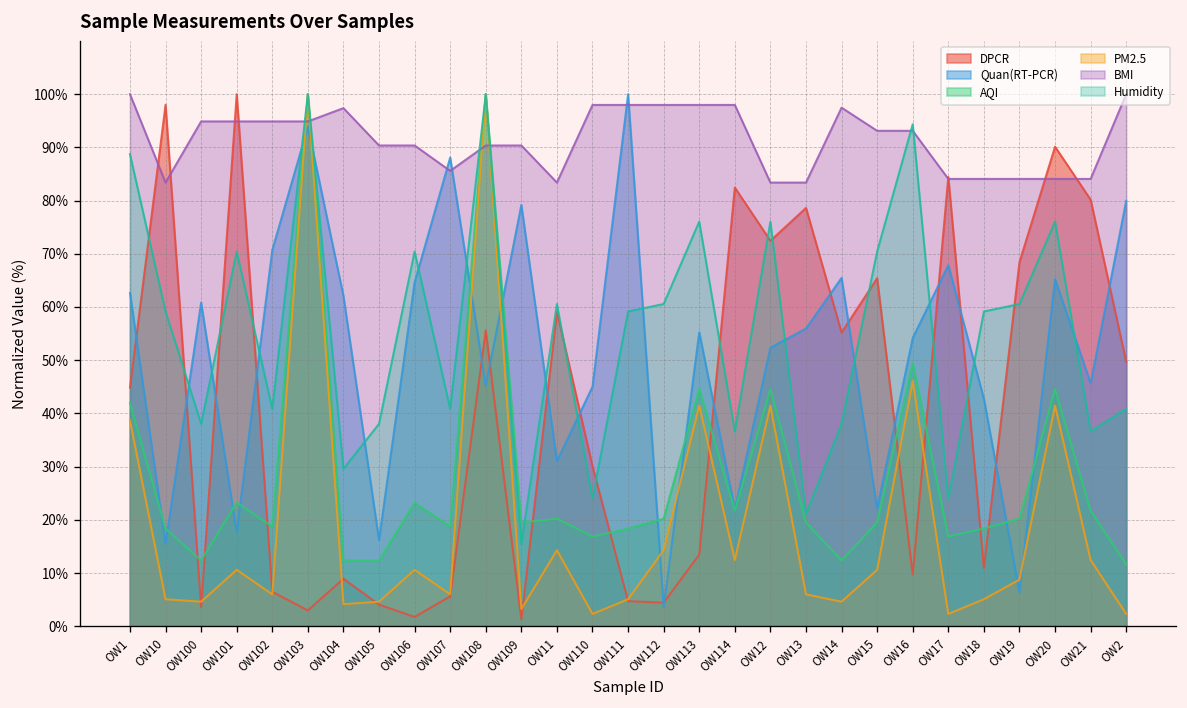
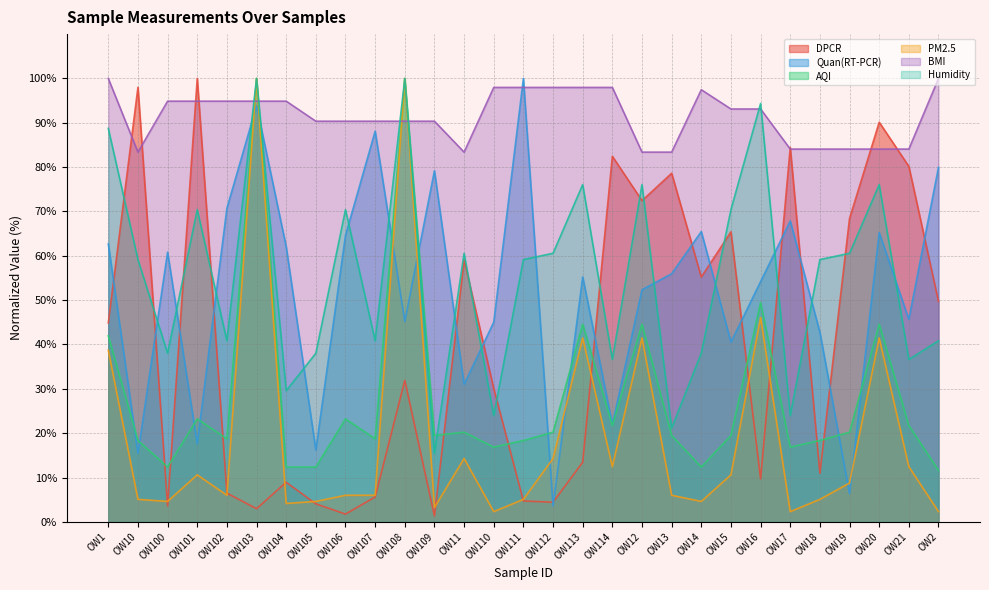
  {
    "DPCR": {
      "OW1": "45%",
      "OW10": "98%",
      "OW100": "4%",
      "OW101": "100%",
      "OW103": "3%",
      "OW104": "9%",
      "OW106": "2%",
-     "OW108": "56%",
+     "OW108": "32%",
      "OW109": "1%",
      "OW11": "59%",
      "OW110": "30%",
      "OW112": "4%",
      "OW113": "13%",
      "OW114": "82%",
      "OW12": "72%",
      "OW13": "79%",
      "OW14": "55%",
      "OW15": "65%",
      "OW16": "10%",
      "OW18": "11%",
      "OW19": "68%",
      "OW20": "90%",
      "OW21": "80%",
      "OW2": "50%"
    },
    "Quan(RT-PCR)": {
      "OW1": "63%",
      "OW10": "15%",
      "OW100": "61%",
      "OW101": "18%",
      "OW102": "71%",
      "OW103": "94%",
      "OW104": "62%",
      "OW105": "16%",
      "OW106": "65%",
      "OW107": "88%",
      "OW108": "45%",
      "OW109": "79%",
      "OW11": "31%",
      "OW110": "45%",
      "OW111": "100%",
      "OW112": "4%",
      "OW113": "55%",
      "OW12": "52%",
      "OW13": "56%",
      "OW14": "65%",
-     "OW15": "22%",
+     "OW15": "41%",
      "OW16": "54%",
      "OW17": "68%",
      "OW18": "43%",
      "OW19": "6%",
      "OW20": "65%",
      "OW21": "46%",
      "OW2": "80%"
    },
    "PM2.5": {
      "OW1": "39%",
      "OW10": "5%",
      "OW100": "5%",
      "OW101": "11%",
      "OW104": "4%",
-     "OW106": "11%",
+     "OW106": "6%",
      "OW109": "3%",
      "OW11": "14%",
      "OW110": "2%",
      "OW112": "14%",
      "OW113": "41%",
      "OW114": "12%",
      "OW12": "41%",
      "OW13": "6%",
      "OW14": "5%",
      "OW15": "11%",
      "OW16": "46%",
      "OW17": "2%",
      "OW18": "5%",
      "OW19": "9%",
      "OW20": "41%",
      "OW21": "12%",
      "OW2": "2%"
    },
    "BMI": {
      "OW1": "100%",
      "OW10": "83%",
      "OW100": "95%",
      "OW101": "95%",
      "OW102": "95%",
      "OW103": "95%",
-     "OW104": "97%",
+     "OW104": "95%",
      "OW105": "90%",
      "OW106": "90%",
-     "OW107": "86%",
+     "OW107": "90%",
      "OW108": "90%",
      "OW109": "90%",
      "OW11": "83%",
      "OW110": "98%",
      "OW111": "98%",
      "OW112": "98%",
      "OW113": "98%",
      "OW114": "98%",
      "OW12": "83%",
      "OW13": "83%",
      "OW14": "97%",
      "OW15": "93%",
      "OW16": "93%",
      "OW18": "84%",
      "OW19": "84%",
      "OW20": "84%",
      "OW21": "84%"
    }
  }
